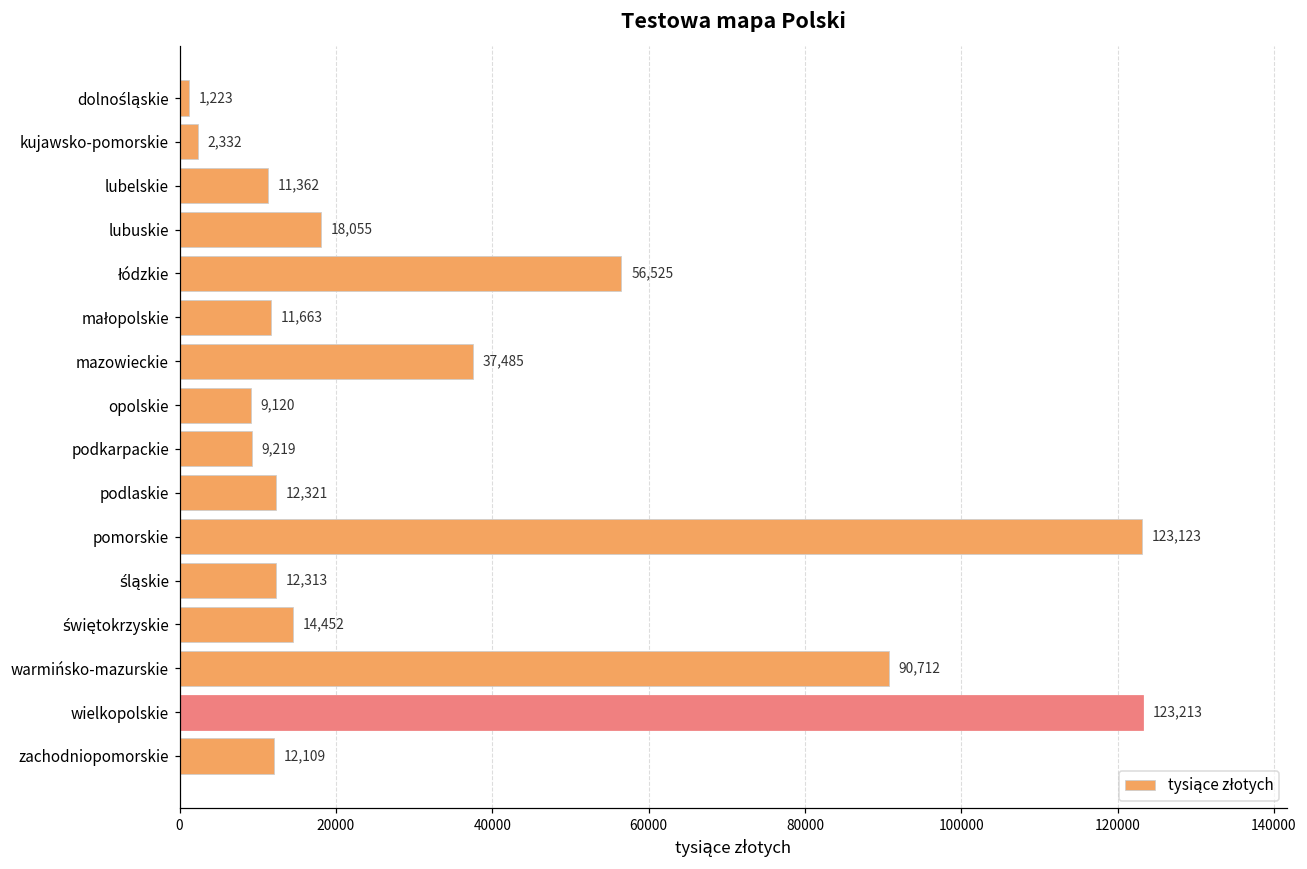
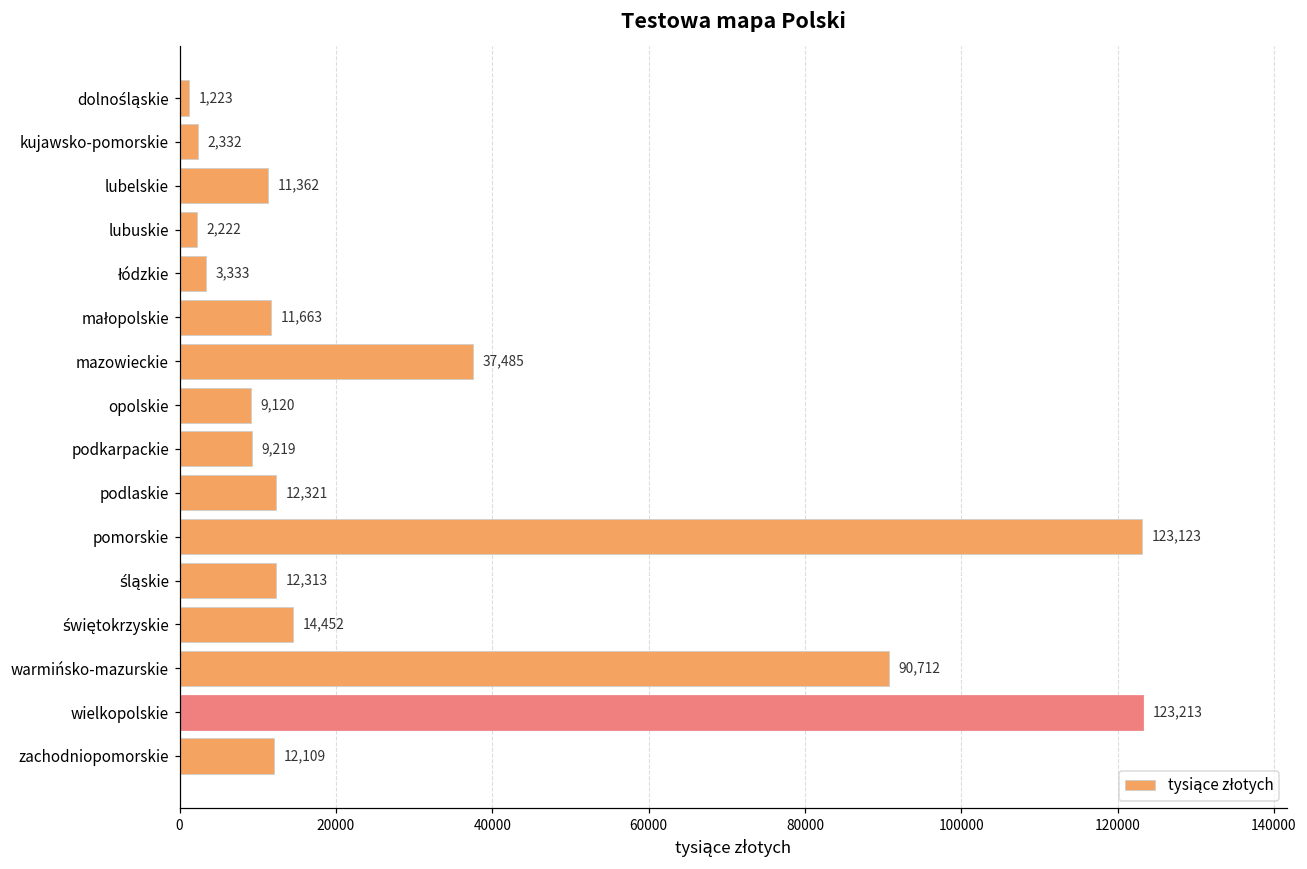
  {
    "dolnośląskie": "1,223",
    "kujawsko-pomorskie": "2,332",
    "lubelskie": "11,362",
-   "lubuskie": "18,055",
-   "łódzkie": "56,525",
+   "lubuskie": "2,222",
+   "łódzkie": "3,333",
    "małopolskie": "11,663",
    "mazowieckie": "37,485",
    "opolskie": "9,120",
    "podkarpackie": "9,219",
    "podlaskie": "12,321",
    "pomorskie": "123,123",
    "śląskie": "12,313",
    "świętokrzyskie": "14,452",
    "warmińsko-mazurskie": "90,712",
    "wielkopolskie": "123,213",
    "zachodniopomorskie": "12,109"
  }
